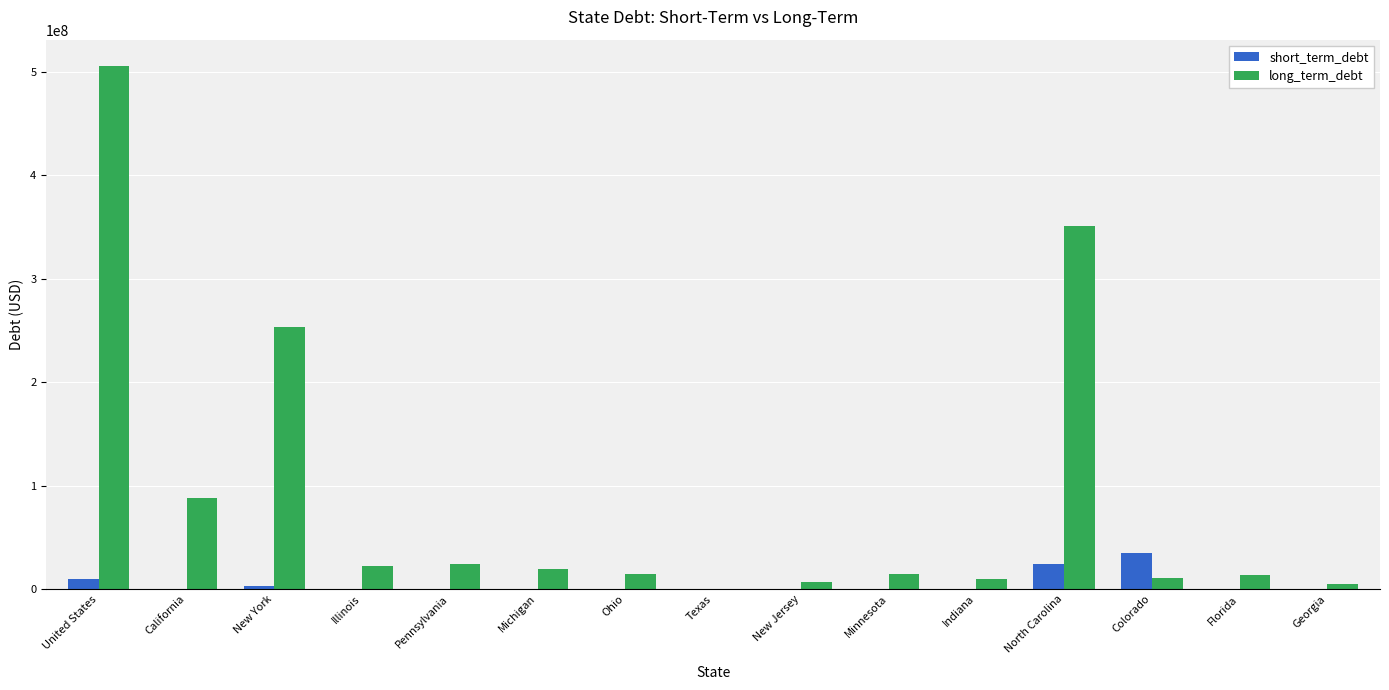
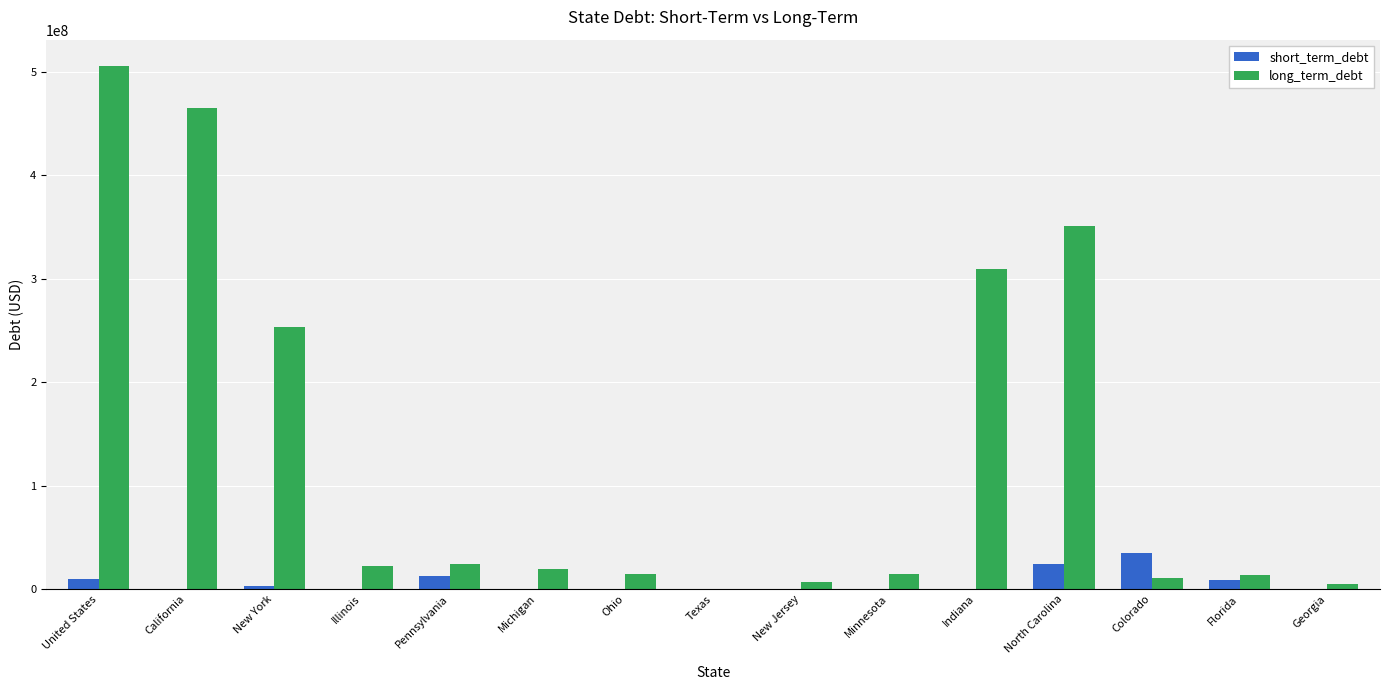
  {
    "short_term_debt": {
      "United States": 10000000,
      "California": 0,
      "New York": 3000000,
-     "Pennsylvania": 0,
+     "Pennsylvania": 13000000,
      "Texas": 0,
      "North Carolina": 24000000,
      "Colorado": 35000000,
-     "Florida": 0
+     "Florida": 9000000
    },
    "long_term_debt": {
      "United States": 506000000,
-     "California": 88000000,
+     "California": 465000000,
      "New York": 253000000,
      "Illinois": 22000000,
      "Pennsylvania": 25000000,
      "Michigan": 20000000,
      "Ohio": 14000000,
      "Texas": 0,
      "New Jersey": 7000000,
      "Minnesota": 15000000,
-     "Indiana": 10000000,
+     "Indiana": 310000000,
      "North Carolina": 351000000,
      "Colorado": 11000000,
      "Florida": 14000000,
      "Georgia": 5000000
    }
  }
